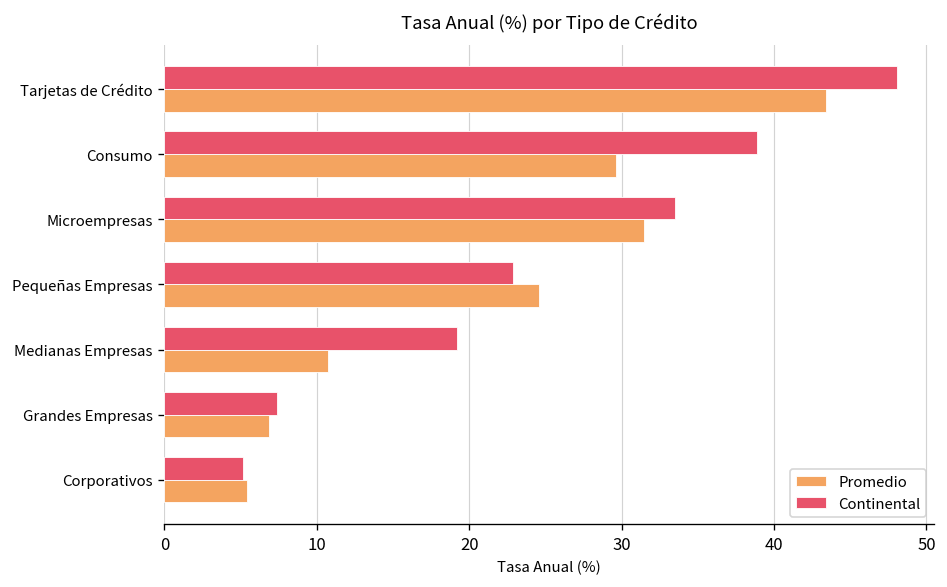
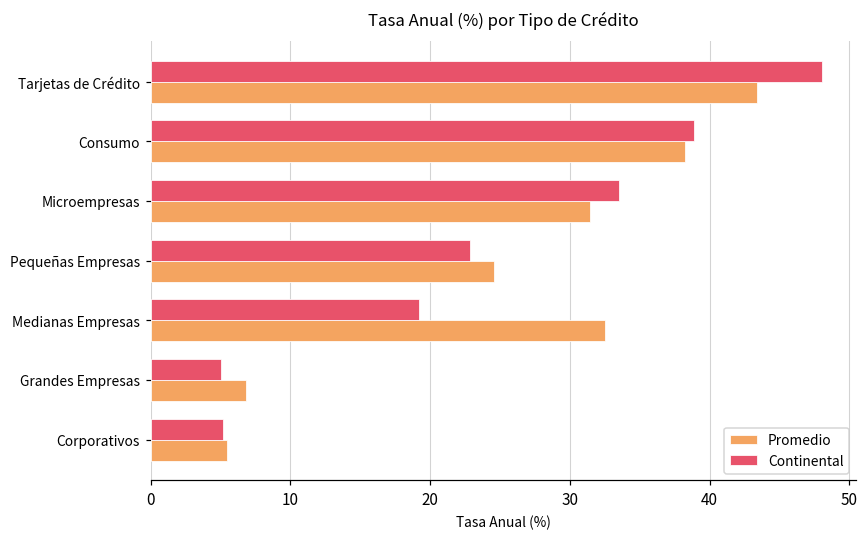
  {
    "Promedio": {
      "Tarjetas de Crédito": 43.4,
-     "Consumo": 29.6,
+     "Consumo": 38.2,
      "Microempresas": 31.5,
      "Pequeñas Empresas": 24.6,
-     "Medianas Empresas": 10.7,
+     "Medianas Empresas": 32.5,
      "Grandes Empresas": 6.9,
      "Corporativos": 5.4
    },
    "Continental": {
      "Tarjetas de Crédito": 48.1,
      "Consumo": 38.9,
      "Microempresas": 33.5,
      "Pequeñas Empresas": 22.9,
      "Medianas Empresas": 19.2,
-     "Grandes Empresas": 7.4,
+     "Grandes Empresas": 5.0,
      "Corporativos": 5.2
    }
  }
